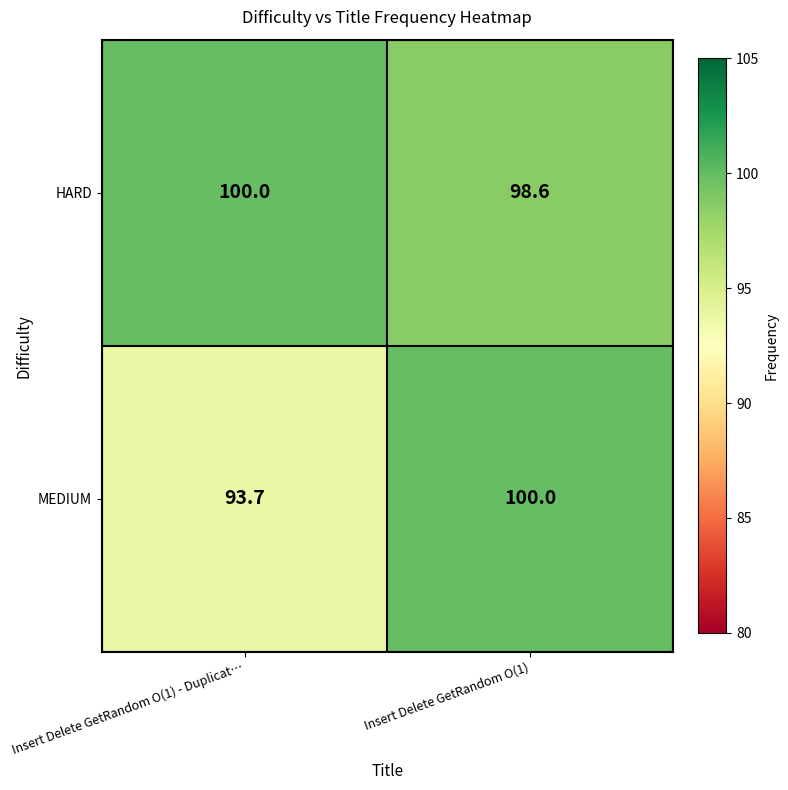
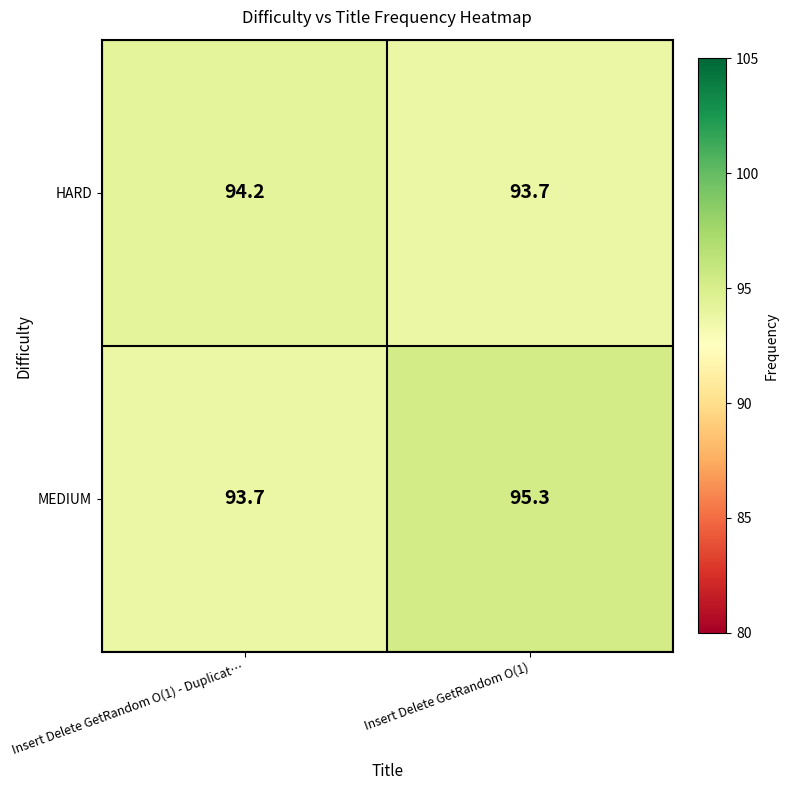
  {
    "HARD": {
-     "Insert Delete GetRandom O(1) - Duplicat…": 100.0,
-     "Insert Delete GetRandom O(1)": 98.6
+     "Insert Delete GetRandom O(1) - Duplicat…": 94.2,
+     "Insert Delete GetRandom O(1)": 93.7
    },
    "MEDIUM": {
      "Insert Delete GetRandom O(1) - Duplicat…": 93.7,
-     "Insert Delete GetRandom O(1)": 100.0
+     "Insert Delete GetRandom O(1)": 95.3
    }
  }
